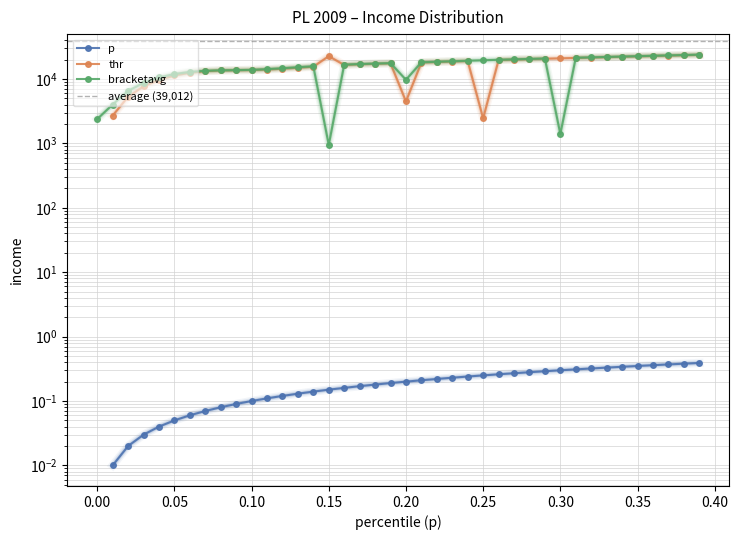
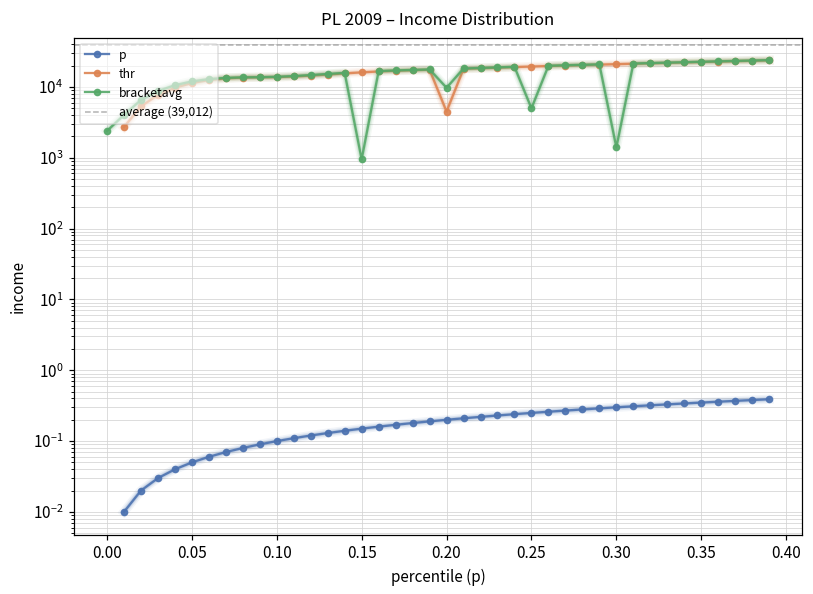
  {
    "p": {
      "0.05": 0.05,
      "0.10": 0.10,
      "0.15": 0.15,
      "0.20": 0.20,
      "0.25": 0.25,
      "0.30": 0.3,
      "0.35": 0.4
    },
    "thr": {
-     "0.15": 23000,
+     "0.15": 16000,
      "0.20": 4000,
-     "0.25": 2400,
+     "0.25": 19000,
      "0.30": 21000
    },
    "bracketavg": {
      "0.00": 2400,
      "0.15": 900,
      "0.20": 10000,
-     "0.25": 20000,
+     "0.25": 5000,
      "0.30": 1400
    }
  }
